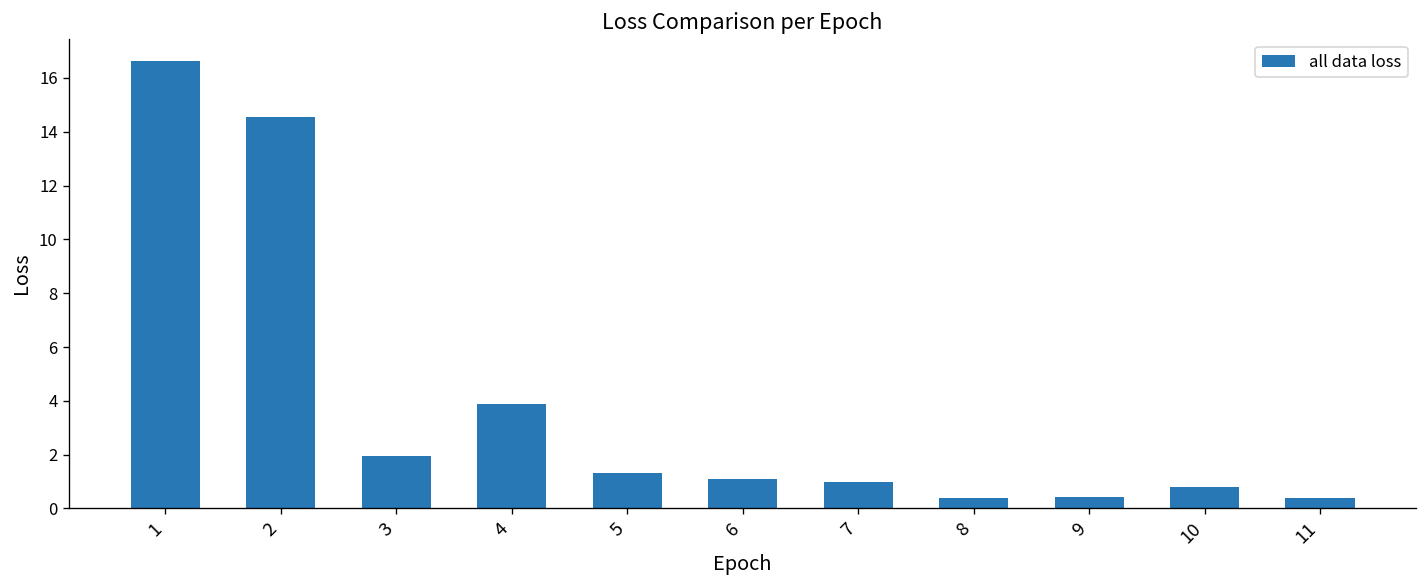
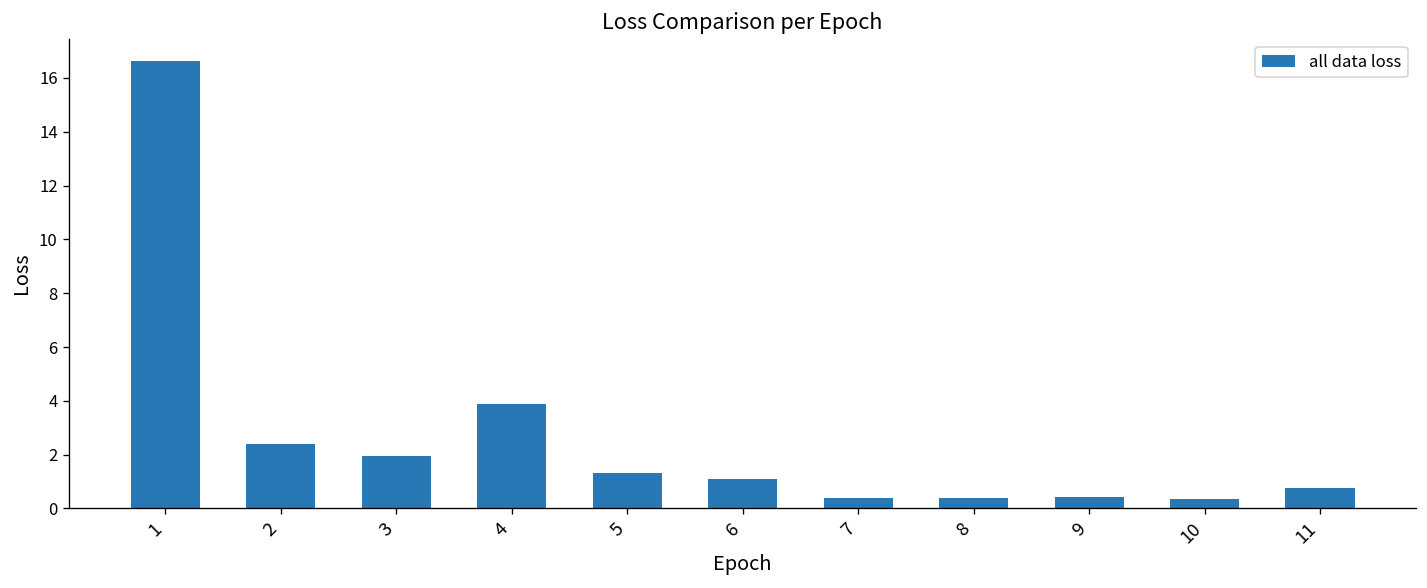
  {
    "1": 16.6,
-   "2": 14.6,
+   "2": 2.4,
    "3": 1.9,
    "4": 3.9,
    "5": 1.3,
    "6": 1.1,
-   "7": 1.0,
+   "7": 0.4,
    "8": 0.4,
    "9": 0.4,
-   "10": 0.8,
-   "11": 0.4
+   "10": 0.3,
+   "11": 0.8
  }
